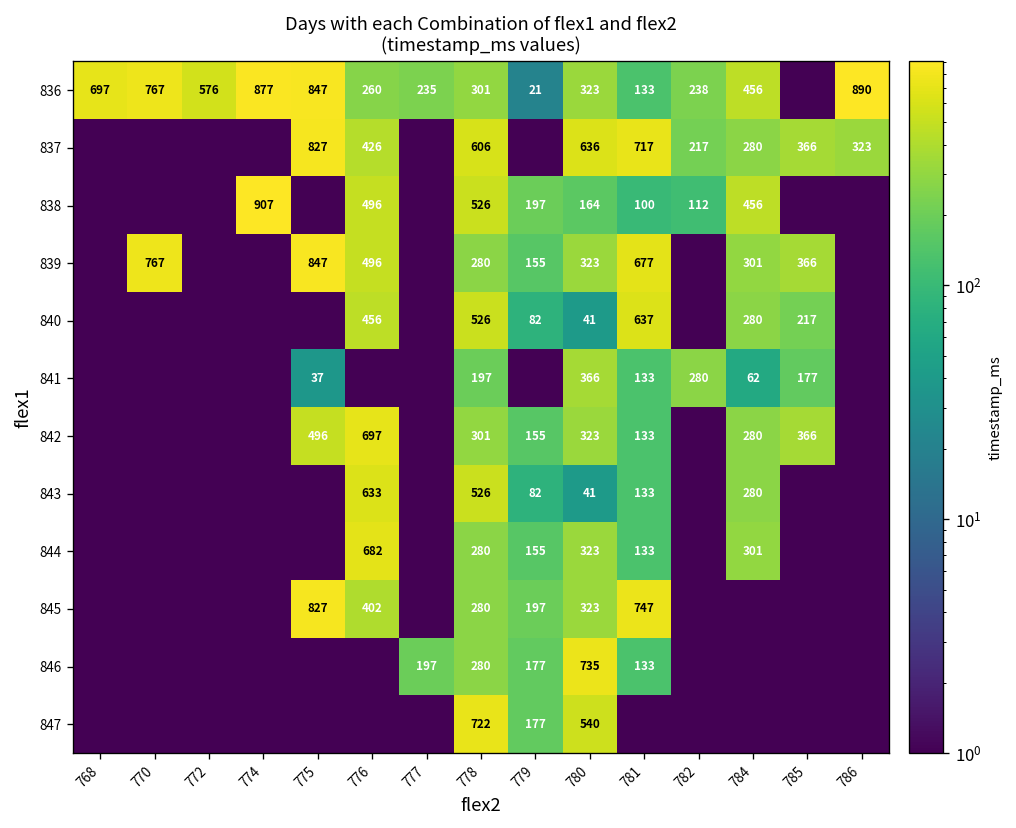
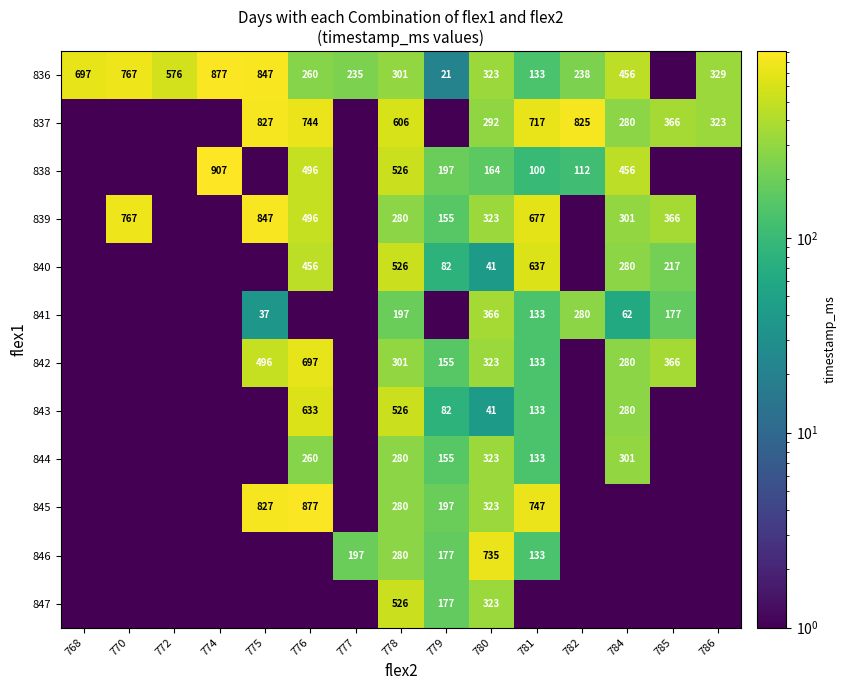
  {
    "836": {
      "768": 697,
      "770": 767,
      "772": 576,
      "774": 877,
      "775": 847,
      "776": 260,
      "777": 235,
      "778": 301,
      "779": 21,
      "780": 323,
      "781": 133,
      "782": 238,
      "784": 456,
-     "786": 890
+     "786": 329
    },
    "837": {
      "775": 827,
-     "776": 426,
+     "776": 744,
      "778": 606,
-     "780": 636,
+     "780": 292,
      "781": 717,
-     "782": 217,
+     "782": 825,
      "784": 280,
      "785": 366,
      "786": 323
    },
    "838": {
      "774": 907,
      "776": 496,
      "778": 526,
      "779": 197,
      "780": 164,
      "781": 100,
      "782": 112,
      "784": 456
    },
    "839": {
      "770": 767,
      "775": 847,
      "776": 496,
      "778": 280,
      "779": 155,
      "780": 323,
      "781": 677,
      "784": 301,
      "785": 366
    },
    "840": {
      "776": 456,
      "778": 526,
      "779": 82,
      "780": 41,
      "781": 637,
      "784": 280,
      "785": 217
    },
    "841": {
      "775": 37,
      "778": 197,
      "780": 366,
      "781": 133,
      "782": 280,
      "784": 62,
      "785": 177
    },
    "842": {
      "775": 496,
      "776": 697,
      "778": 301,
      "779": 155,
      "780": 323,
      "781": 133,
      "784": 280,
      "785": 366
    },
    "843": {
      "776": 633,
      "778": 526,
      "779": 82,
      "780": 41,
      "781": 133,
      "784": 280
    },
    "844": {
-     "776": 682,
+     "776": 260,
      "778": 280,
      "779": 155,
      "780": 323,
      "781": 133,
      "784": 301
    },
    "845": {
      "775": 827,
-     "776": 402,
+     "776": 877,
      "778": 280,
      "779": 197,
      "780": 323,
      "781": 747
    },
    "846": {
      "777": 197,
      "778": 280,
      "779": 177,
      "780": 735,
      "781": 133
    },
    "847": {
-     "778": 722,
+     "778": 526,
      "779": 177,
-     "780": 540
+     "780": 323
    }
  }
